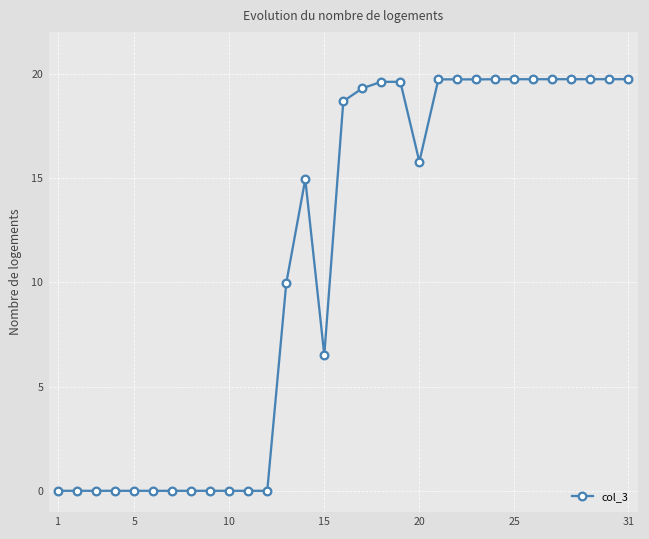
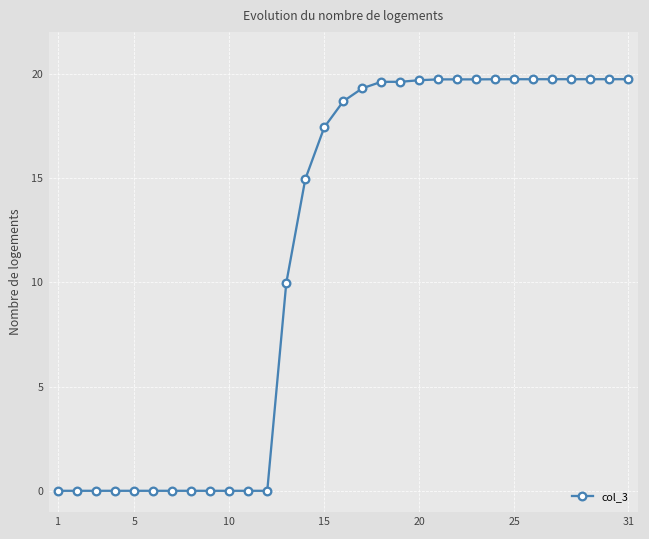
  {
    "1": 0.0,
    "5": 0.0,
    "10": 0.0,
-   "15": 6.5,
-   "20": 15.8,
+   "15": 17.4,
+   "20": 19.7,
    "25": 19.7,
    "31": 19.7
  }
